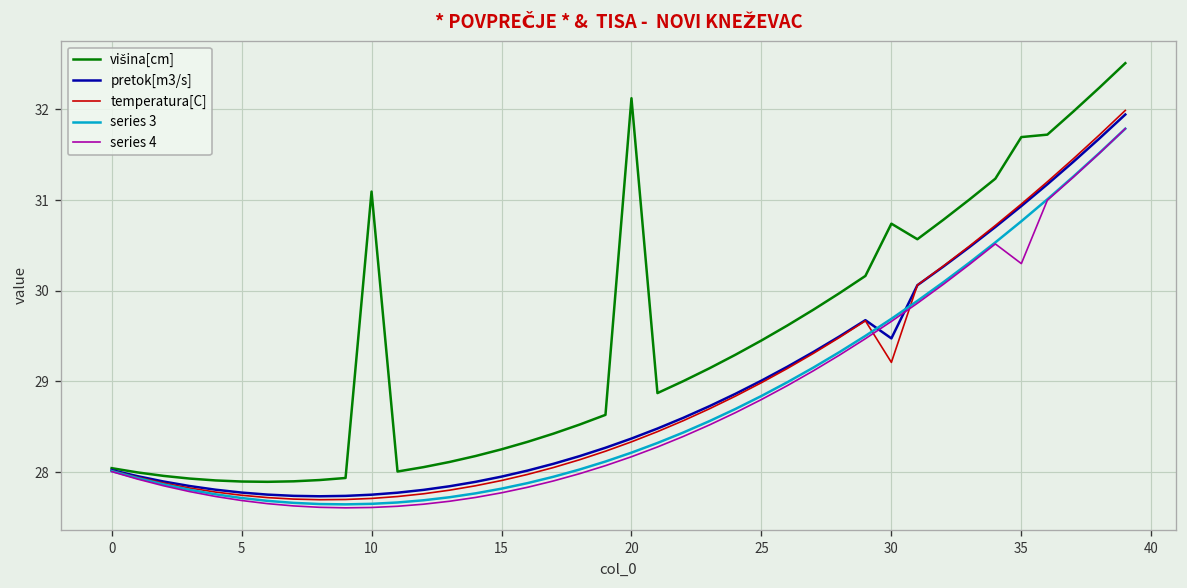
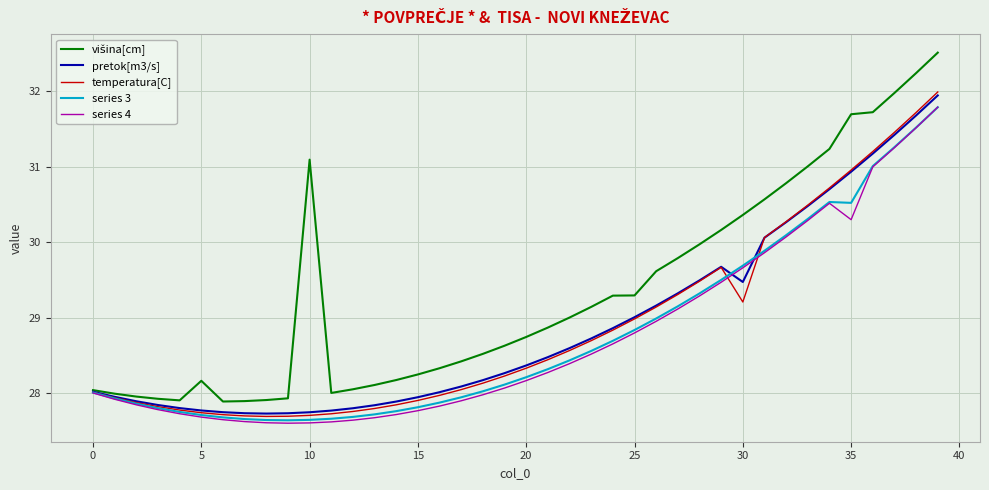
  {
    "višina[cm]": {
-     "5": 27.9,
+     "5": 28.2,
      "10": 31.1,
      "15": 28.3,
-     "20": 32.1,
-     "25": 29.5,
-     "30": 30.7,
+     "20": 28.7,
+     "25": 29.3,
+     "30": 30.4,
      "35": 31.7
    },
    "pretok[m3/s]": {
      "10": 27.8,
      "15": 28.0,
      "20": 28.4,
      "30": 29.5
    },
    "temperatura[C]": {
      "10": 27.7,
      "15": 27.9,
      "20": 28.3,
      "30": 29.2
    },
    "series 3": {
      "10": 27.7,
      "15": 27.8,
      "20": 28.2,
      "25": 28.8,
-     "35": 30.8
+     "35": 30.5
    },
    "series 4": {
      "10": 27.6,
      "15": 27.8,
      "20": 28.2,
      "25": 28.8,
      "35": 30.3
    }
  }
